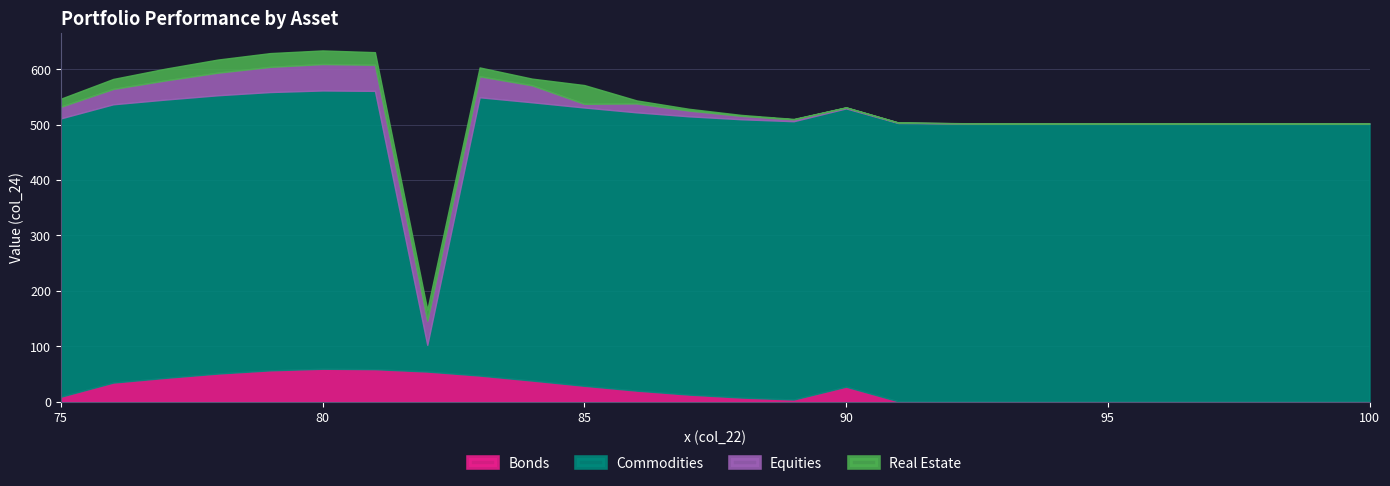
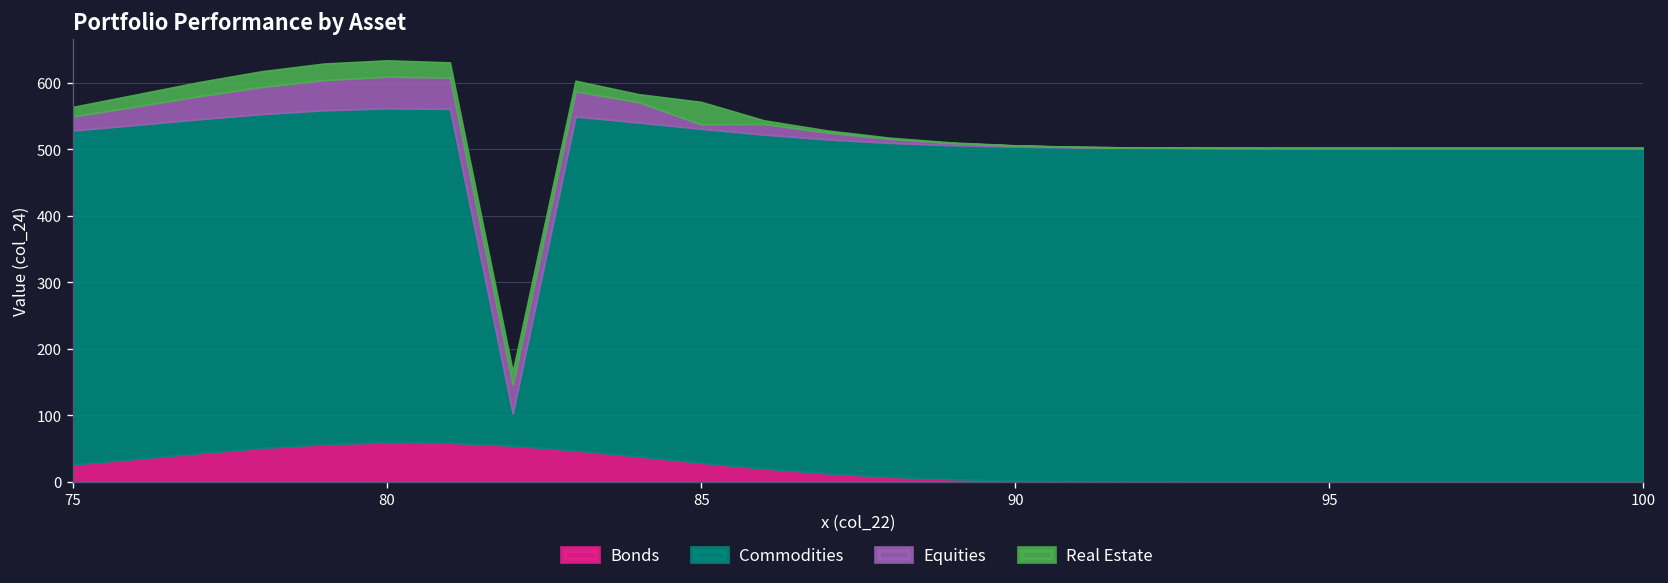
  {
    "Bonds": {
-     "75": 10,
+     "75": 30,
      "80": 60,
      "85": 30,
-     "90": 30
+     "90": 0
    },
    "Commodities": {
      "75": 500,
      "80": 500,
      "85": 500
    },
    "Equities": {
      "75": 20,
      "80": 50,
      "85": 10
    },
    "Real Estate": {
      "75": 10,
      "80": 20,
      "85": 30
    }
  }
